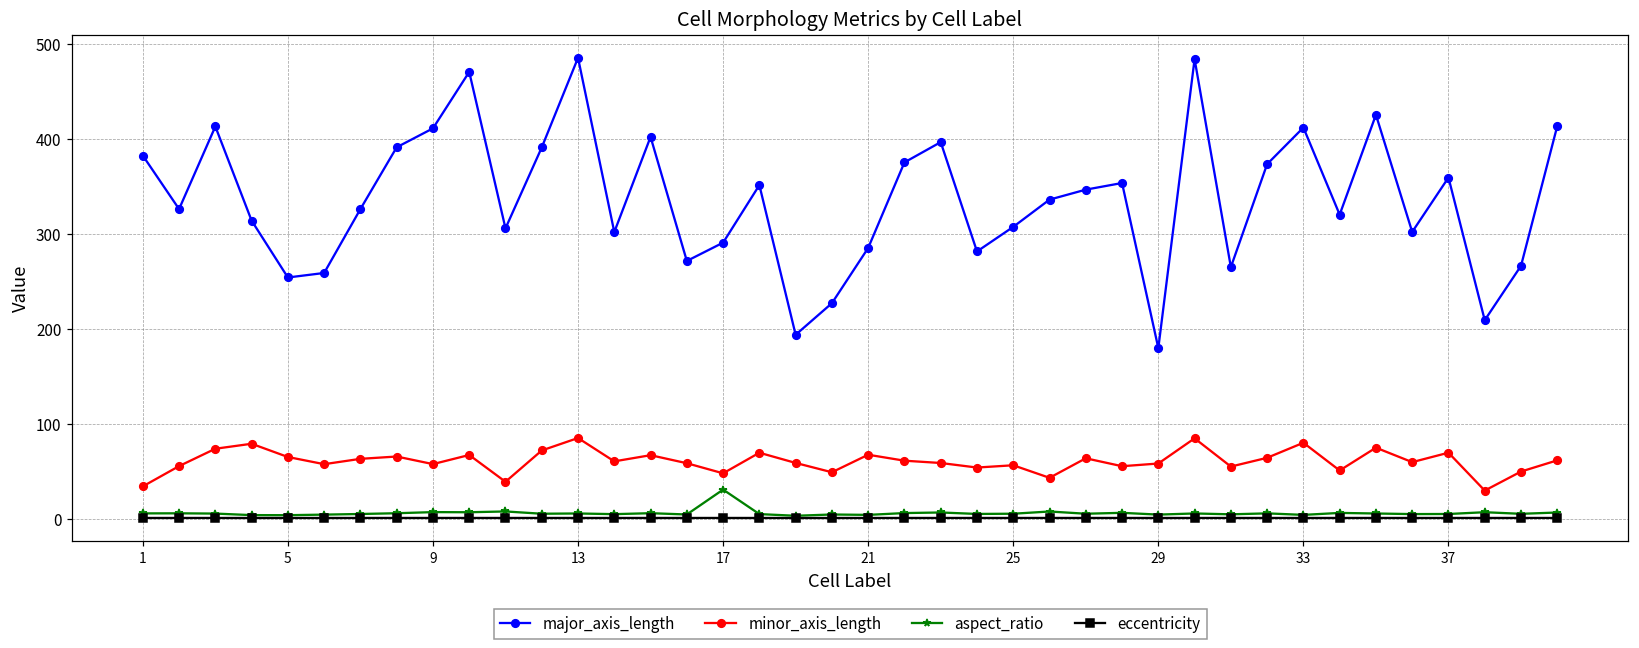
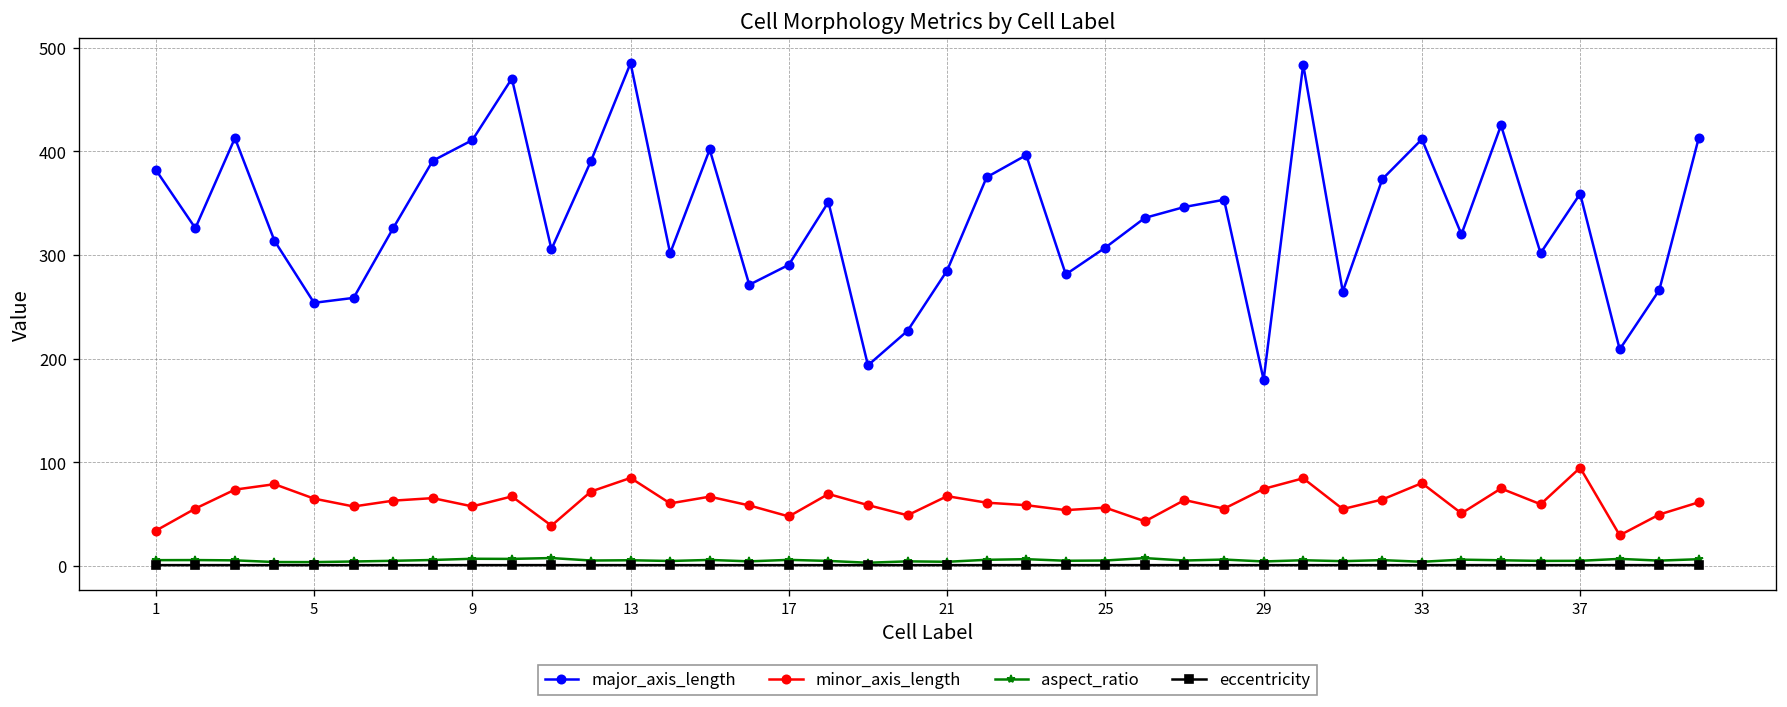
  {
    "major_axis_length": {
      "1": 380,
      "5": 250,
      "9": 410,
      "13": 490,
      "17": 290,
      "21": 290,
      "25": 310,
      "29": 180,
      "33": 410,
      "37": 360
    },
    "minor_axis_length": {
      "1": 30,
      "5": 70,
      "9": 60,
      "13": 90,
      "17": 50,
      "21": 70,
      "25": 60,
-     "29": 60,
+     "29": 70,
      "33": 80,
-     "37": 70
+     "37": 90
    },
    "aspect_ratio": {
      "1": 10,
      "5": 0,
      "9": 10,
      "13": 10,
-     "17": 30,
+     "17": 10,
      "21": 0,
      "25": 10,
      "29": 0,
      "33": 0,
      "37": 10
    },
    "eccentricity": {
      "1": 0,
      "5": 0,
      "9": 0,
      "13": 0,
      "17": 0,
      "21": 0,
      "25": 0,
      "29": 0,
      "33": 0,
      "37": 0
    }
  }
